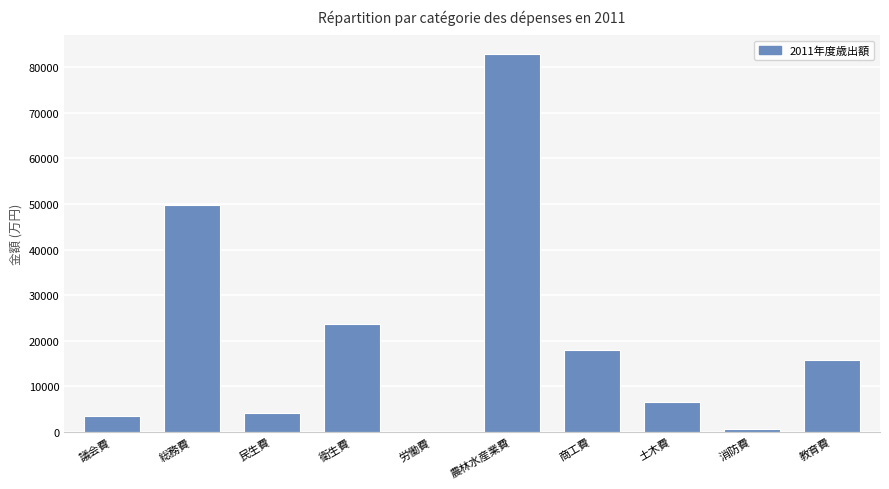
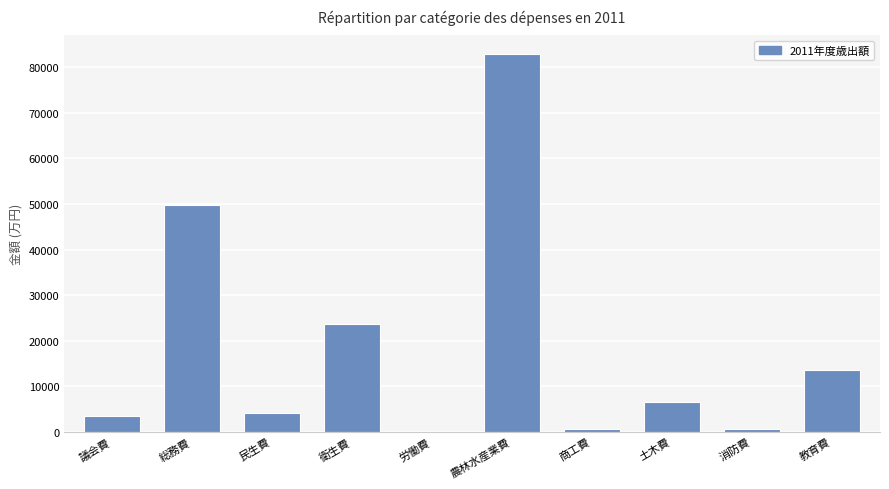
  {
    "議会費": 3000,
    "総務費": 50000,
    "民生費": 4000,
    "衛生費": 24000,
    "労働費": 0,
    "農林水産業費": 83000,
-   "商工費": 18000,
+   "商工費": 1000,
    "土木費": 7000,
    "消防費": 1000,
-   "教育費": 16000
+   "教育費": 14000
  }
